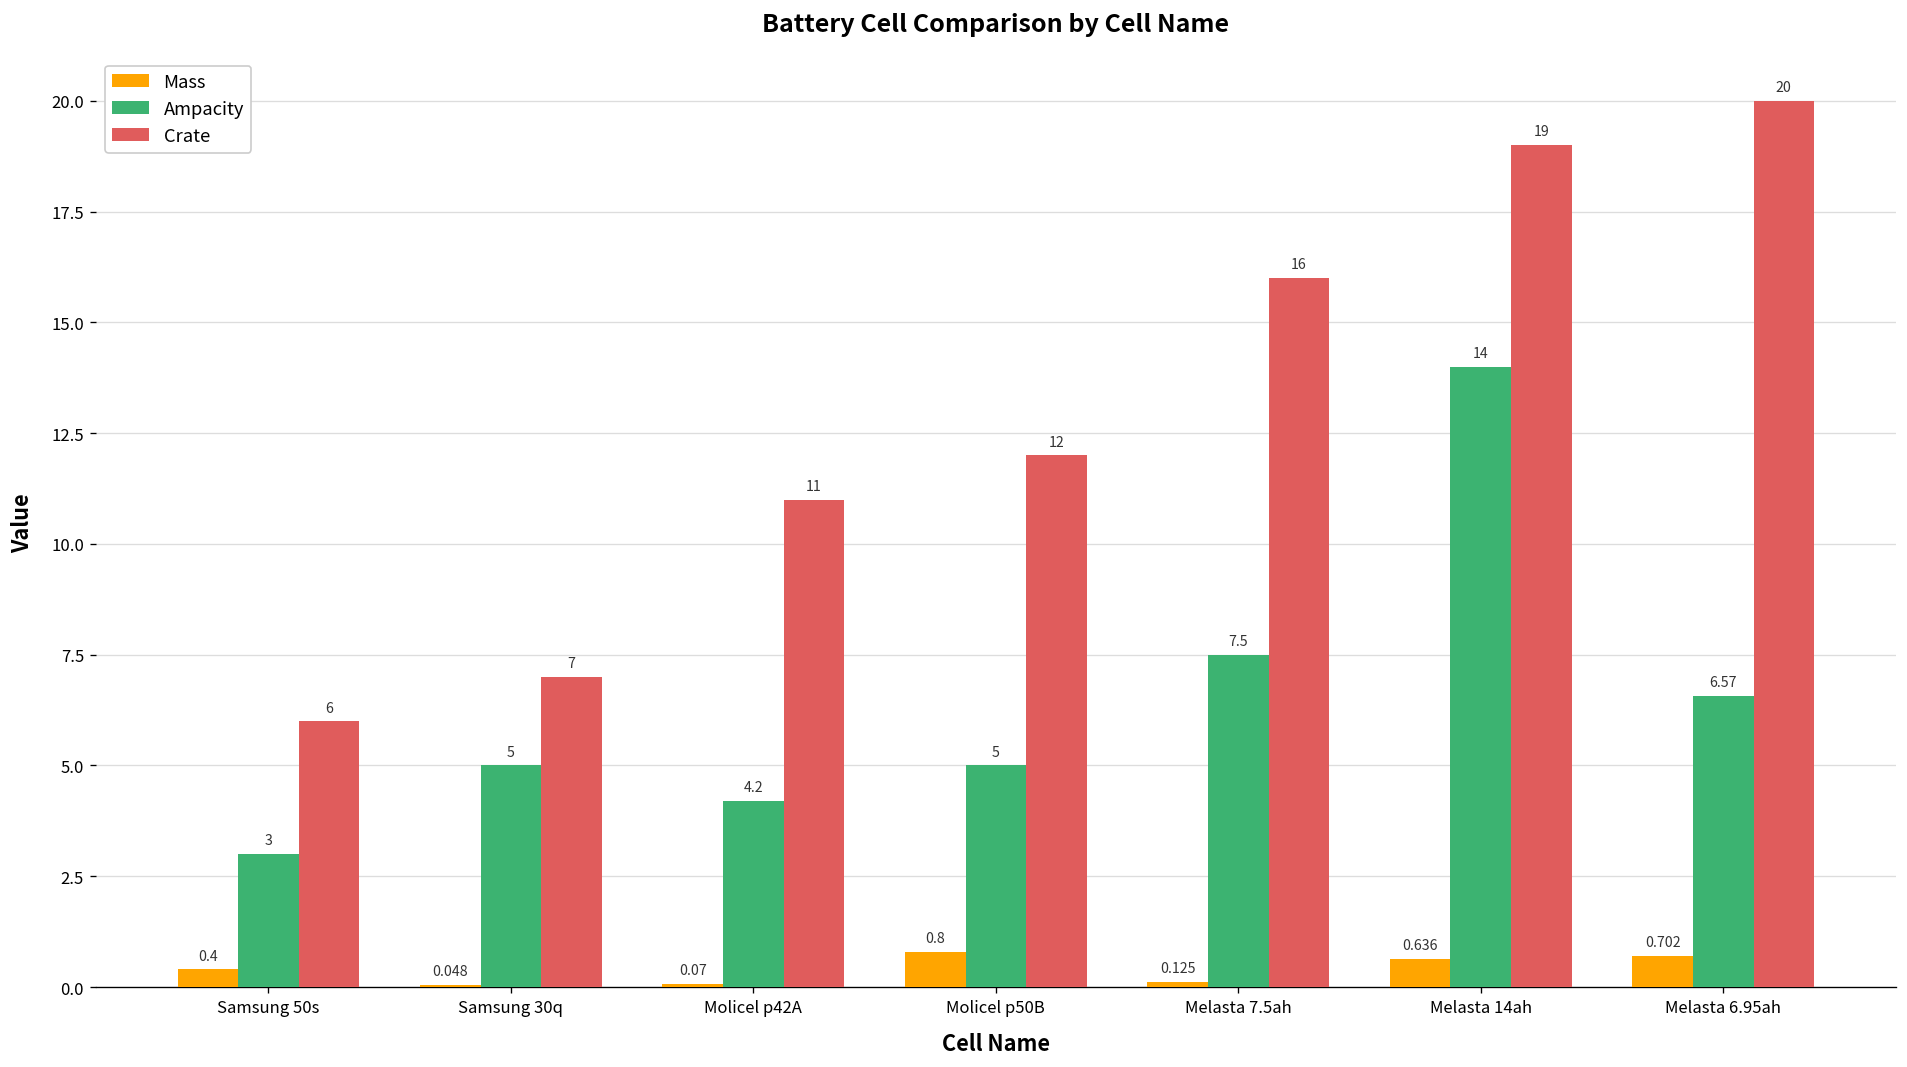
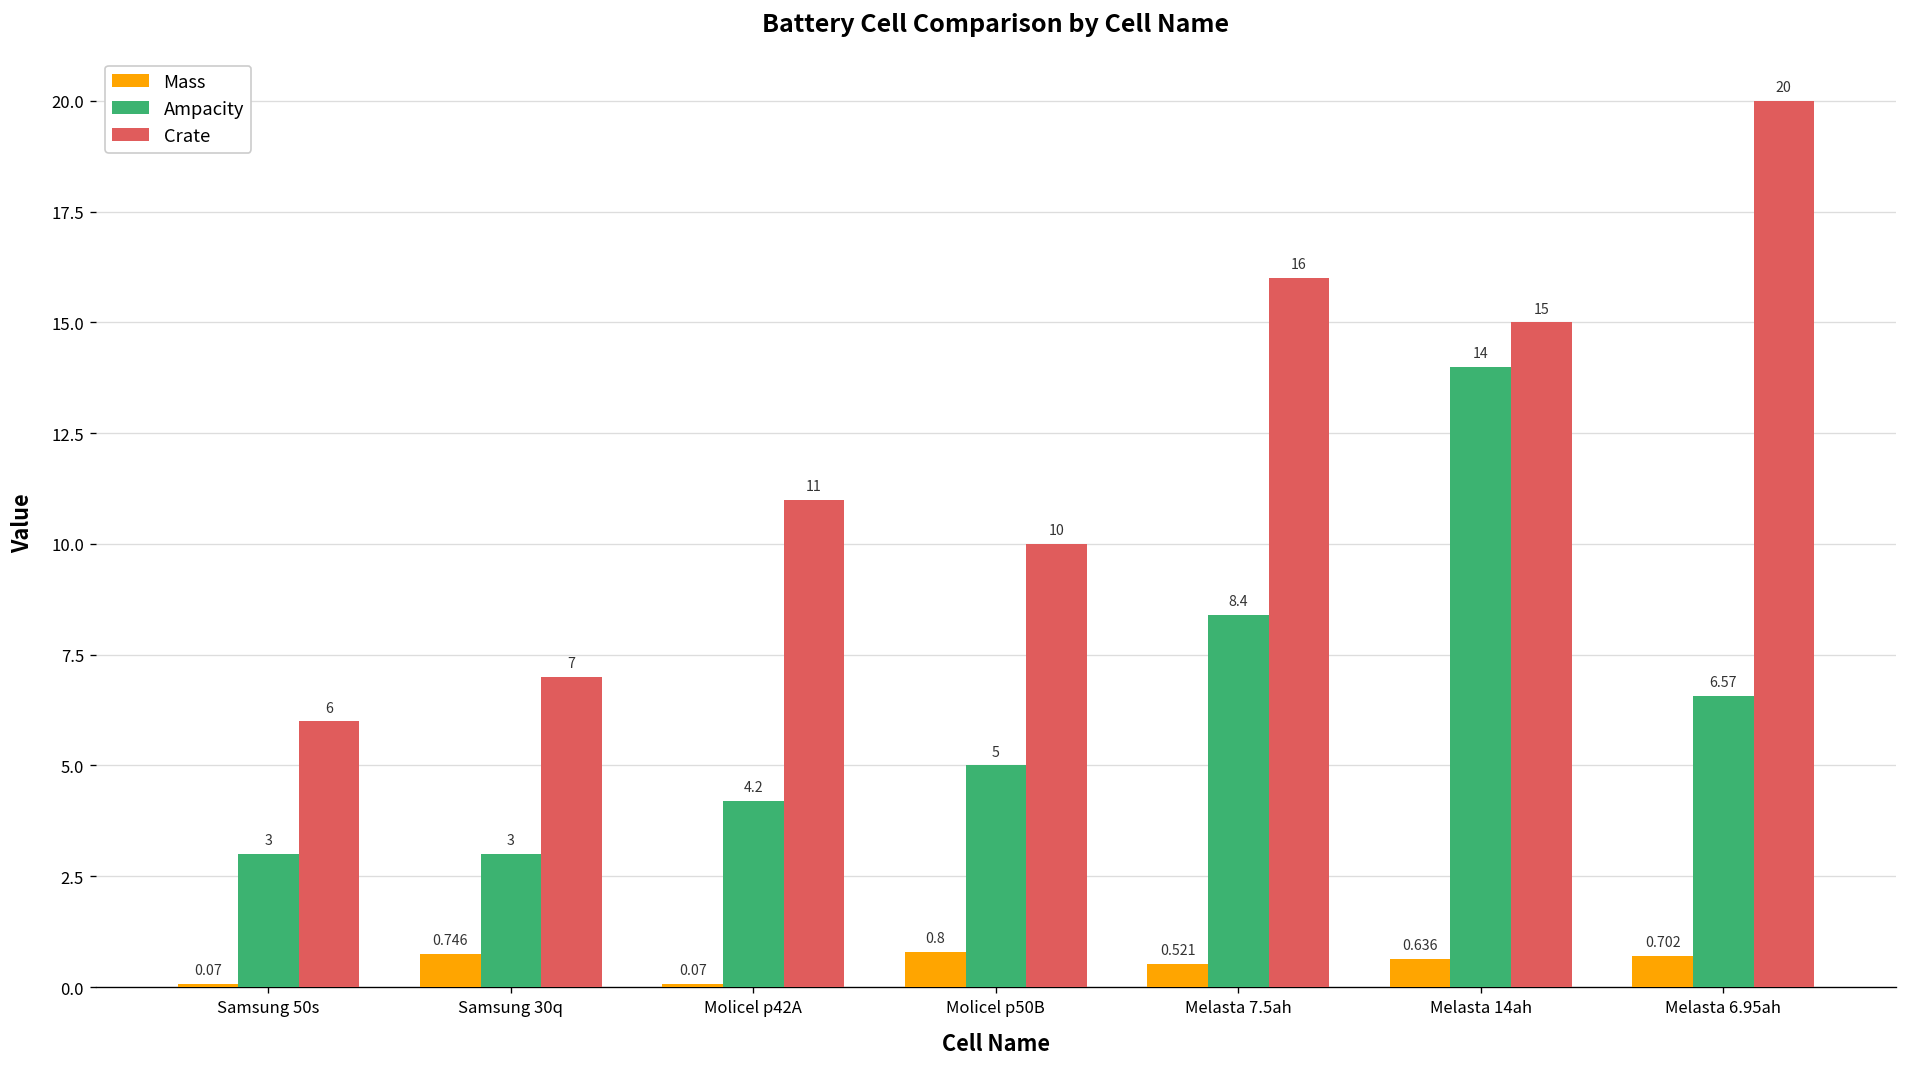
  {
    "Mass": {
-     "Samsung 50s": 0.4,
-     "Samsung 30q": 0.048,
+     "Samsung 50s": 0.07,
+     "Samsung 30q": 0.746,
      "Molicel p42A": 0.07,
      "Molicel p50B": 0.8,
-     "Melasta 7.5ah": 0.125,
+     "Melasta 7.5ah": 0.521,
      "Melasta 14ah": 0.636,
      "Melasta 6.95ah": 0.702
    },
    "Ampacity": {
      "Samsung 50s": 3,
-     "Samsung 30q": 5,
+     "Samsung 30q": 3,
      "Molicel p42A": 4.2,
      "Molicel p50B": 5,
-     "Melasta 7.5ah": 7.5,
+     "Melasta 7.5ah": 8.4,
      "Melasta 14ah": 14,
      "Melasta 6.95ah": 6.57
    },
    "Crate": {
      "Samsung 50s": 6,
      "Samsung 30q": 7,
      "Molicel p42A": 11,
-     "Molicel p50B": 12,
+     "Molicel p50B": 10,
      "Melasta 7.5ah": 16,
-     "Melasta 14ah": 19,
+     "Melasta 14ah": 15,
      "Melasta 6.95ah": 20
    }
  }
